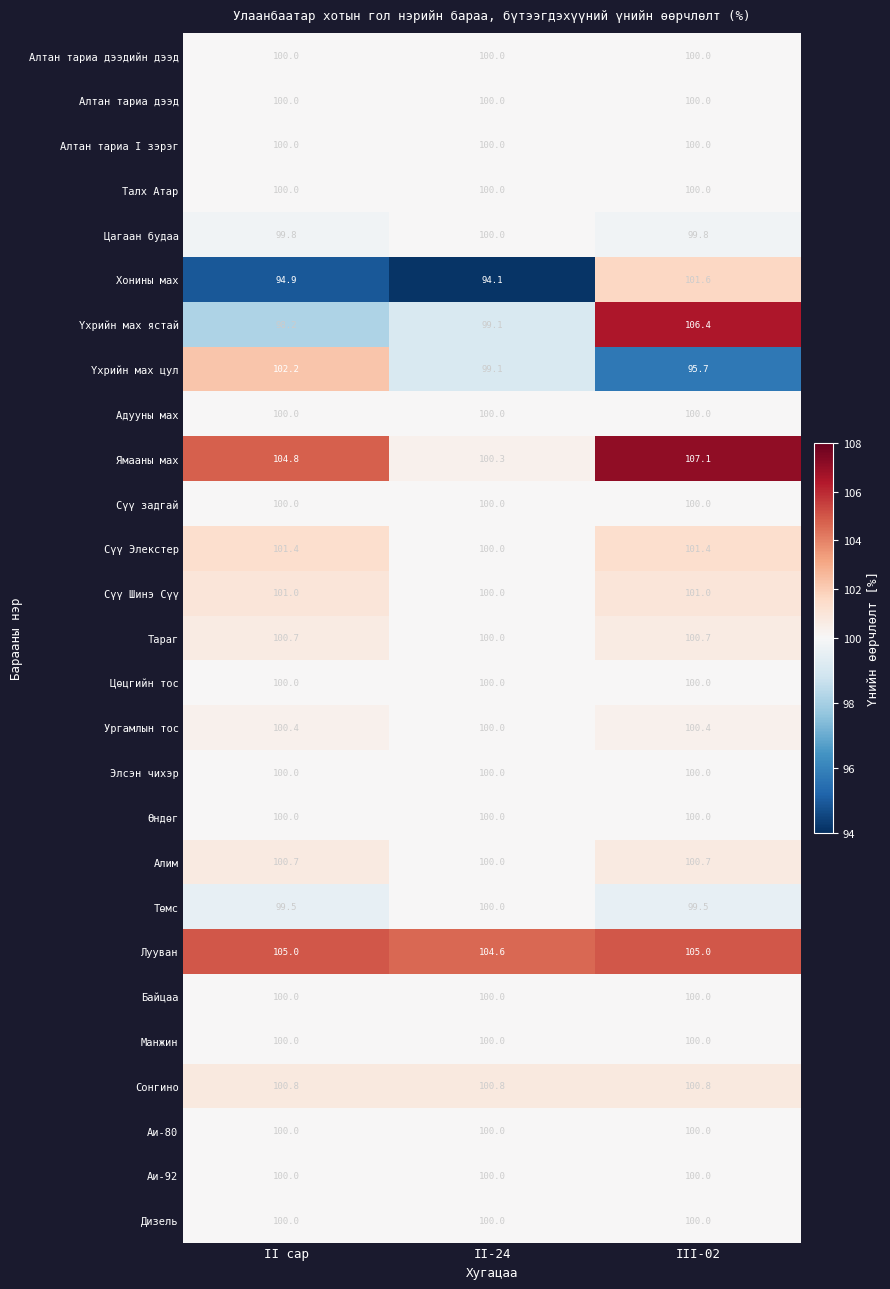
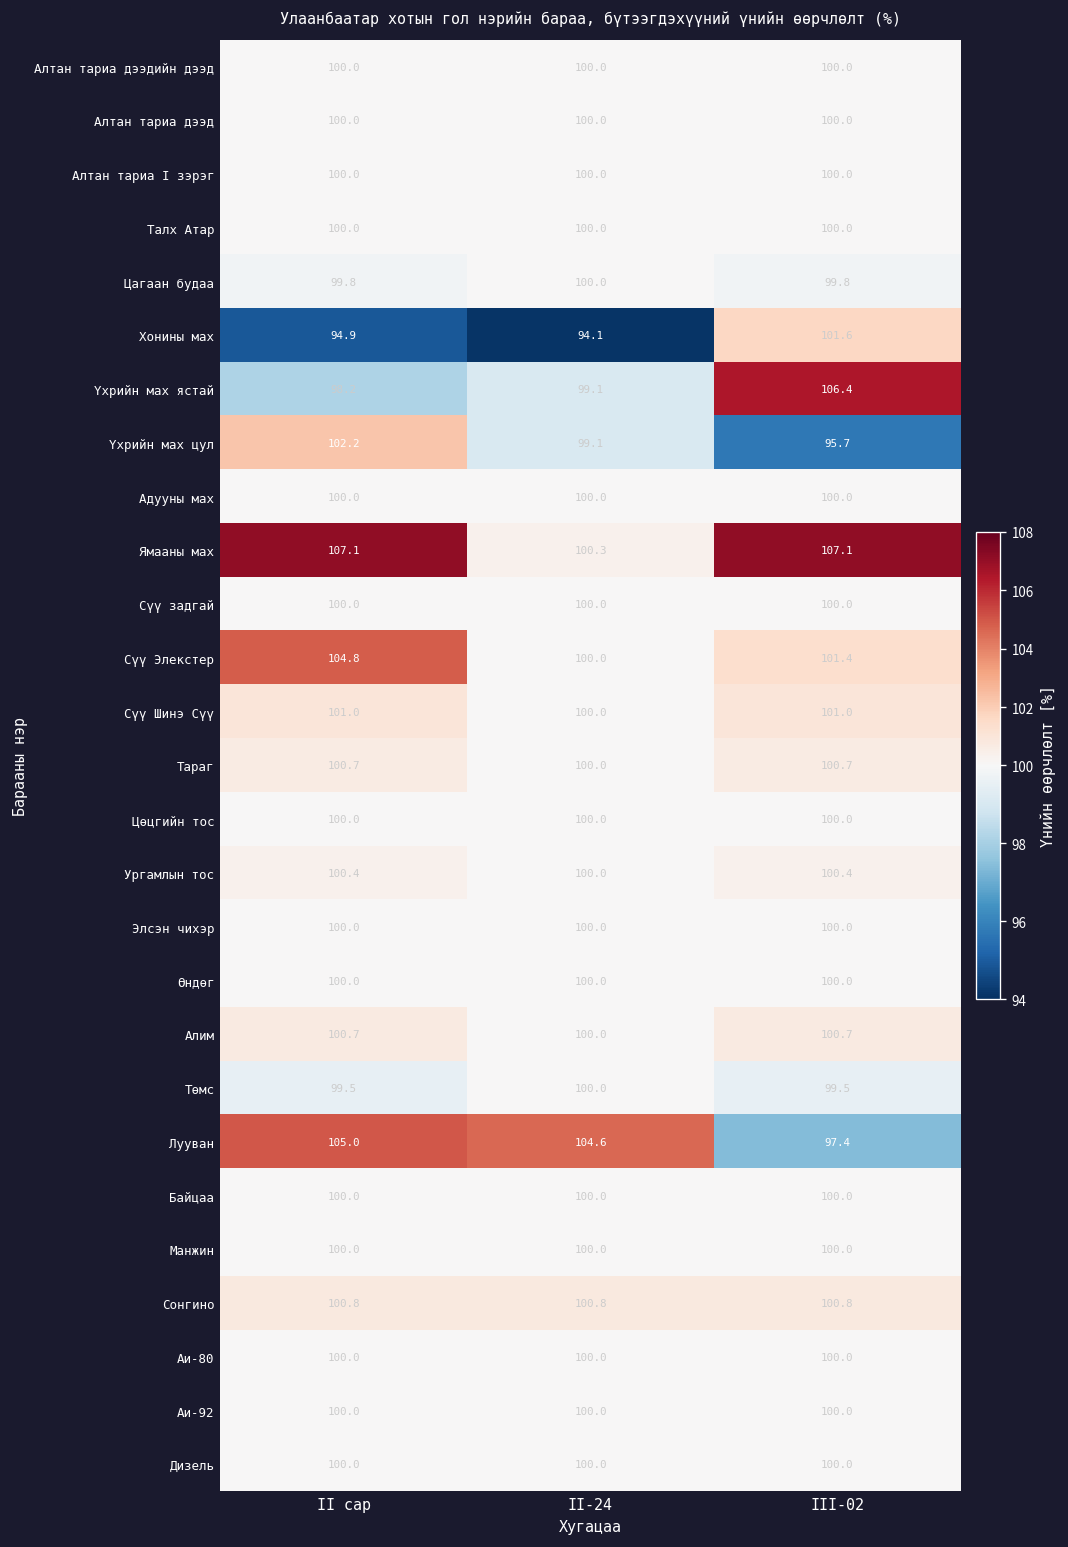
  {
    "Хонины мах": {
      "II сар": 94.9,
      "II-24": 94.1,
      "III-02": 101.6
    },
    "Үхрийн мах ястай": {
      "III-02": 106.4
    },
    "Үхрийн мах цул": {
      "II сар": 102.2,
      "III-02": 95.7
    },
    "Ямааны мах": {
-     "II сар": 104.8,
+     "II сар": 107.1,
      "III-02": 107.1
    },
    "Сүү Элекстер": {
-     "II сар": 101.4,
+     "II сар": 104.8,
      "III-02": 101.4
    },
    "Лууван": {
      "II сар": 105.0,
      "II-24": 104.6,
-     "III-02": 105.0
+     "III-02": 97.4
    }
  }
